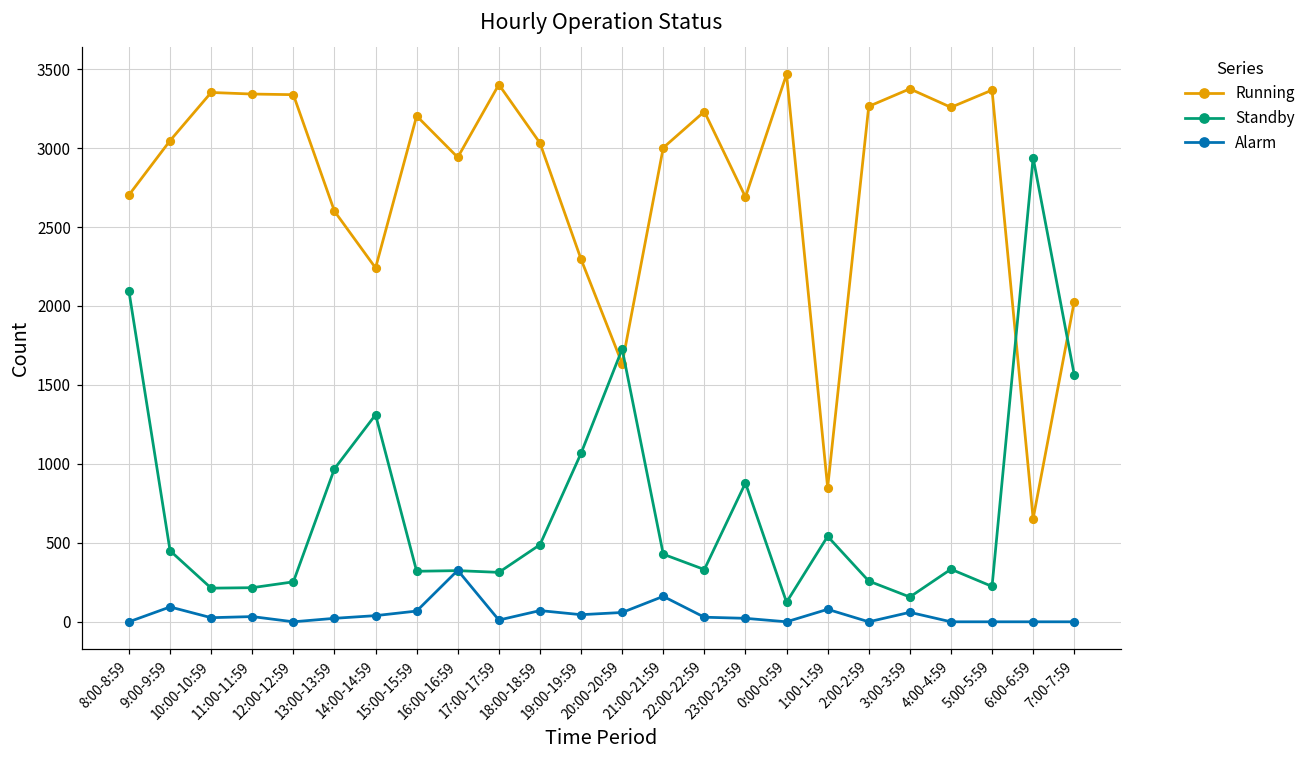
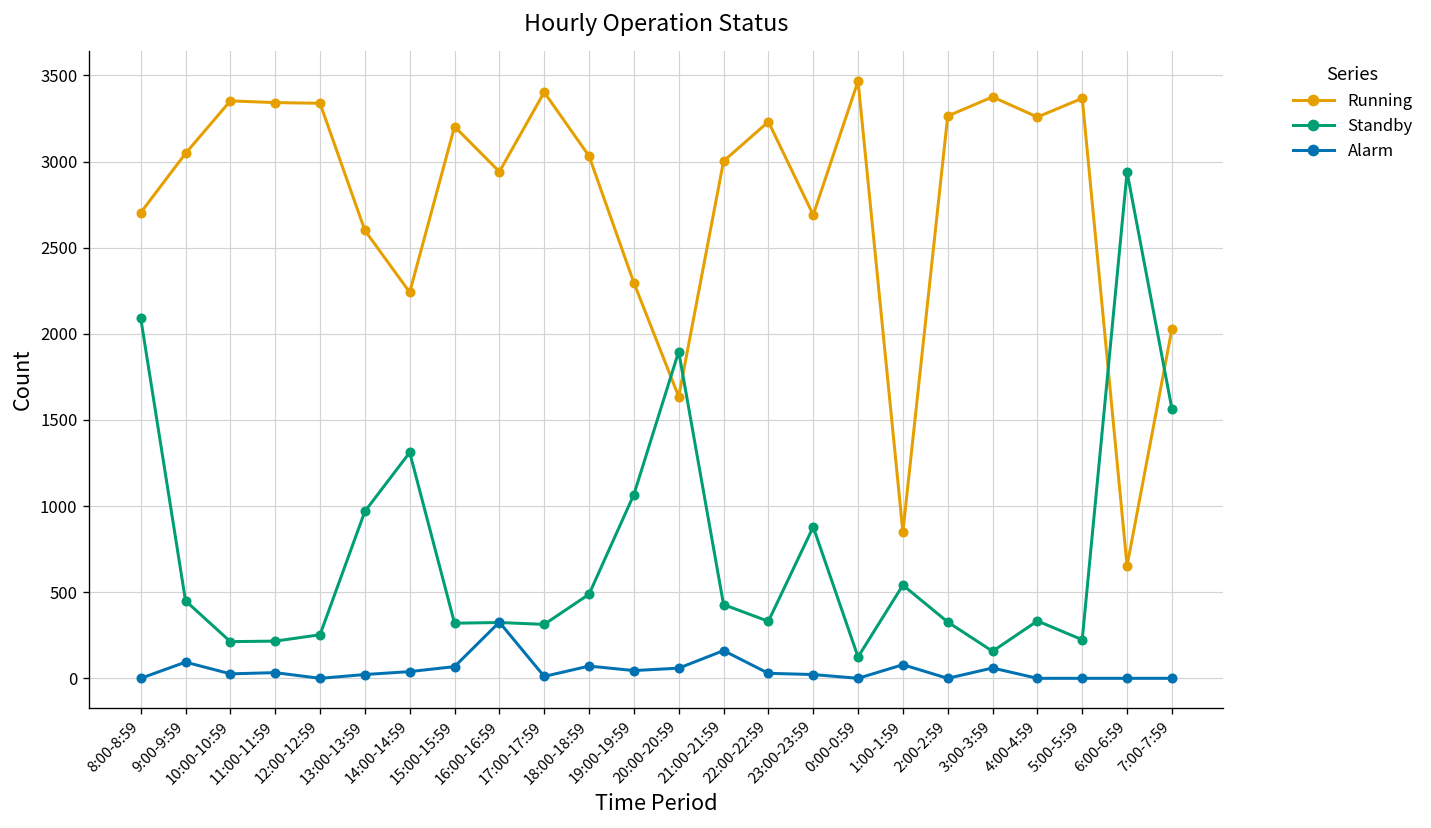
  {
    "Running": {
      "8:00-8:59": 2700,
      "9:00-9:59": 3050,
      "10:00-10:59": 3350,
      "11:00-11:59": 3340,
      "12:00-12:59": 3340,
      "13:00-13:59": 2600,
      "14:00-14:59": 2240,
      "15:00-15:59": 3200,
      "16:00-16:59": 2940,
      "17:00-17:59": 3400,
      "18:00-18:59": 3030,
      "19:00-19:59": 2300,
      "20:00-20:59": 1640,
      "21:00-21:59": 3000,
      "22:00-22:59": 3230,
      "23:00-23:59": 2690,
      "0:00-0:59": 3470,
      "1:00-1:59": 850,
      "2:00-2:59": 3260,
      "3:00-3:59": 3380,
      "4:00-4:59": 3260,
      "5:00-5:59": 3370,
      "6:00-6:59": 650,
      "7:00-7:59": 2030
    },
    "Standby": {
      "8:00-8:59": 2090,
      "9:00-9:59": 450,
      "10:00-10:59": 210,
      "11:00-11:59": 220,
      "12:00-12:59": 250,
      "13:00-13:59": 970,
      "14:00-14:59": 1310,
      "15:00-15:59": 320,
      "17:00-17:59": 310,
      "18:00-18:59": 490,
      "19:00-19:59": 1070,
-     "20:00-20:59": 1730,
+     "20:00-20:59": 1900,
      "21:00-21:59": 430,
      "22:00-22:59": 330,
      "23:00-23:59": 880,
      "0:00-0:59": 120,
      "1:00-1:59": 540,
-     "2:00-2:59": 260,
+     "2:00-2:59": 330,
      "3:00-3:59": 160,
      "4:00-4:59": 330,
      "5:00-5:59": 220,
      "6:00-6:59": 2940,
      "7:00-7:59": 1570
    },
    "Alarm": {
      "8:00-8:59": 0,
      "9:00-9:59": 90,
      "10:00-10:59": 30,
      "11:00-11:59": 30,
      "12:00-12:59": 0,
      "13:00-13:59": 20,
      "14:00-14:59": 40,
      "15:00-15:59": 70,
      "17:00-17:59": 10,
      "18:00-18:59": 70,
      "19:00-19:59": 50,
      "20:00-20:59": 60,
      "21:00-21:59": 160,
      "22:00-22:59": 30,
      "23:00-23:59": 20,
      "0:00-0:59": 0,
      "1:00-1:59": 80,
      "2:00-2:59": 0,
      "3:00-3:59": 60,
      "4:00-4:59": 0,
      "5:00-5:59": 0,
      "6:00-6:59": 0,
      "7:00-7:59": 0
    }
  }
